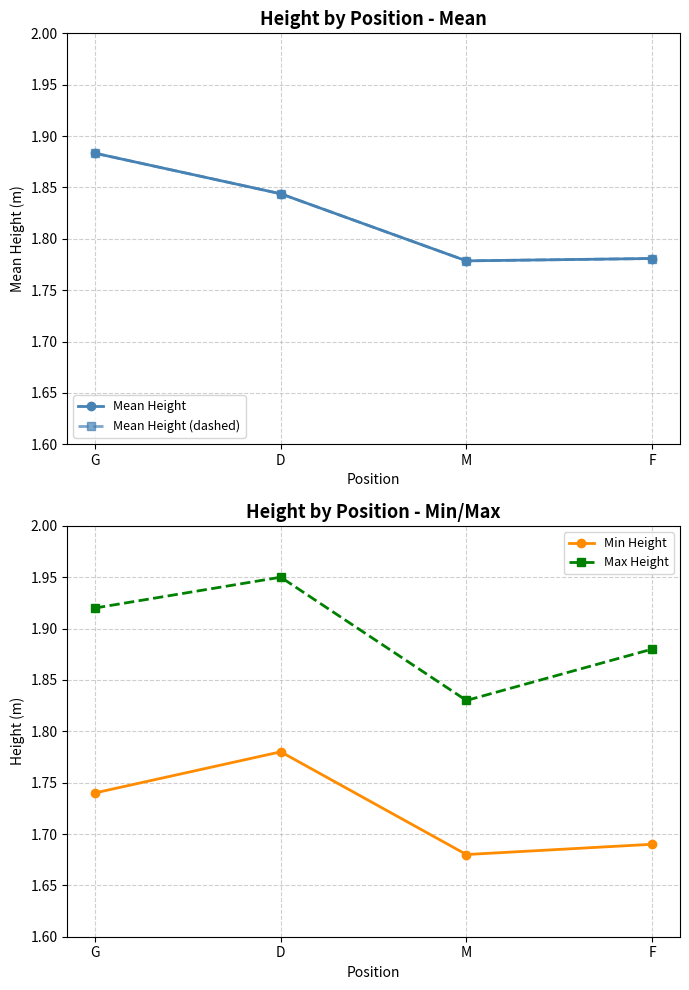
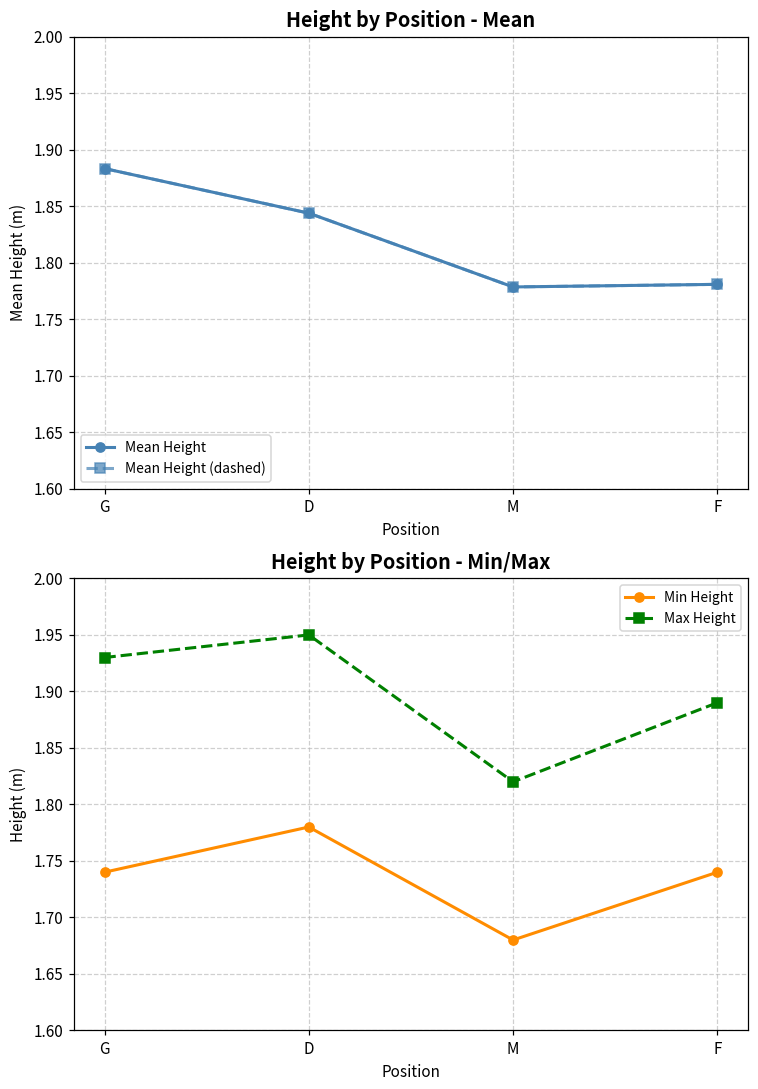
  {
    "Height by Position - Mean": {
      "G": 1.883,
      "D": 1.844,
      "M": 1.779,
      "F": 1.781
    },
    "Height by Position - Min/Max": {
      "Min Height": {
        "G": 1.74,
        "D": 1.78,
        "M": 1.68,
-       "F": 1.69
+       "F": 1.74
      },
      "Max Height": {
-       "G": 1.92,
+       "G": 1.93,
        "D": 1.95,
-       "M": 1.83,
-       "F": 1.88
+       "M": 1.82,
+       "F": 1.89
      }
    }
  }
